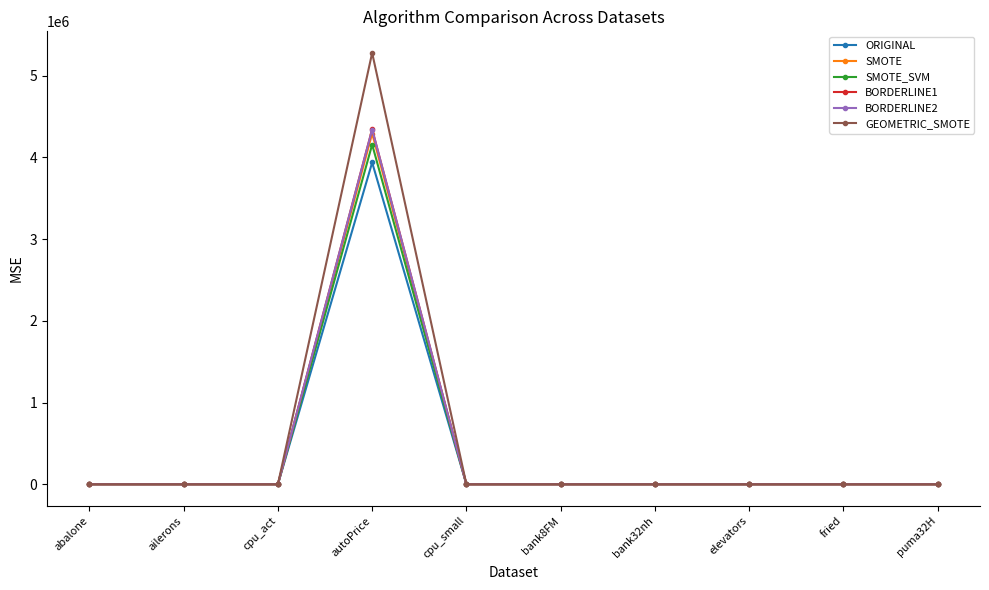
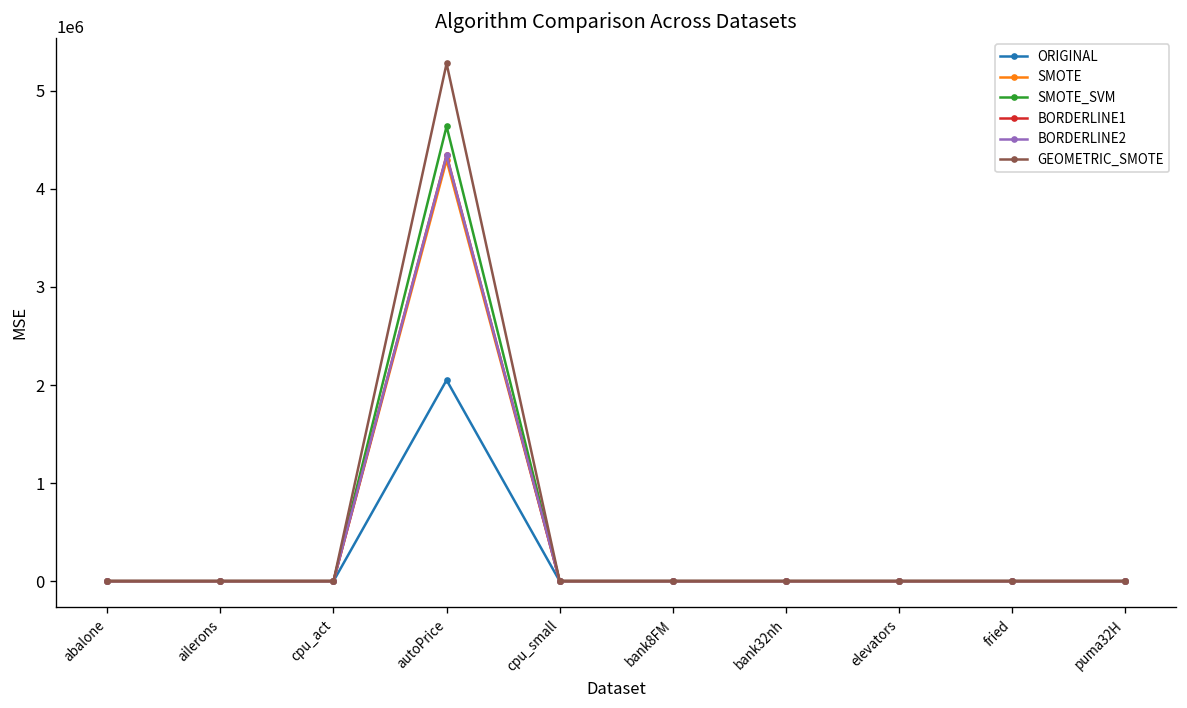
  {
    "ORIGINAL": {
-     "autoPrice": 3900000
+     "autoPrice": 2100000
    },
    "SMOTE": {
      "autoPrice": 4300000
    },
    "SMOTE_SVM": {
-     "autoPrice": 4200000
+     "autoPrice": 4600000
    },
    "GEOMETRIC_SMOTE": {
      "autoPrice": 5300000
    }
  }
